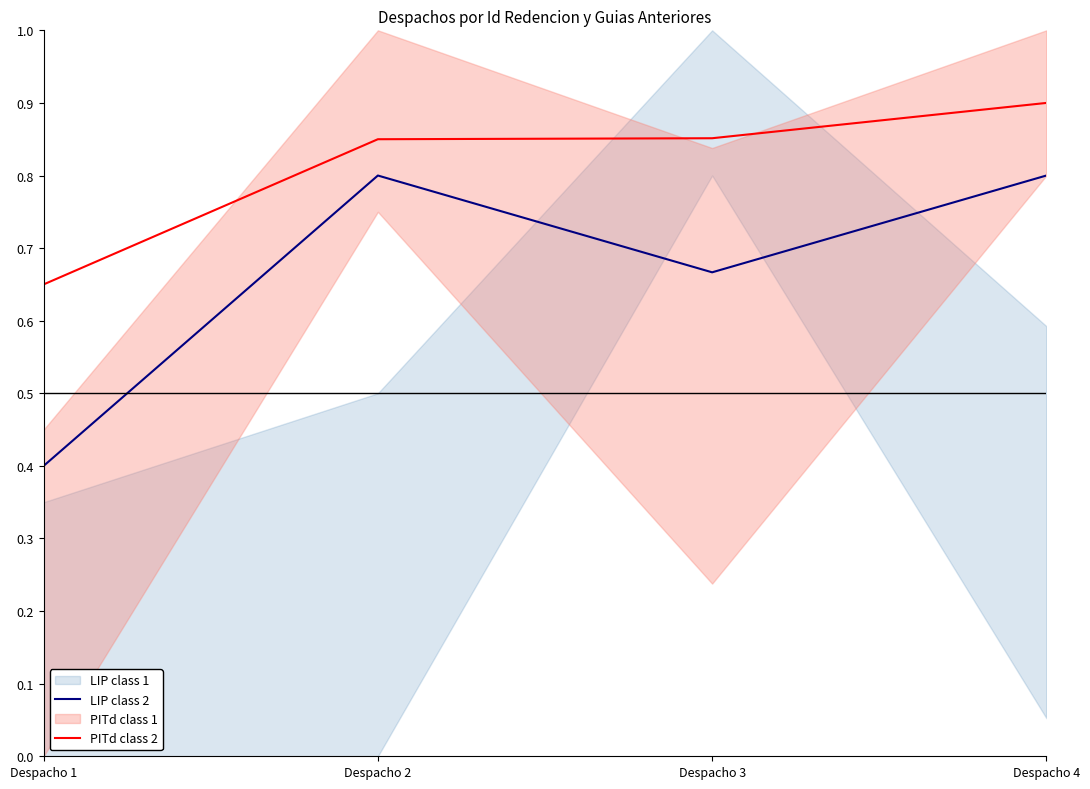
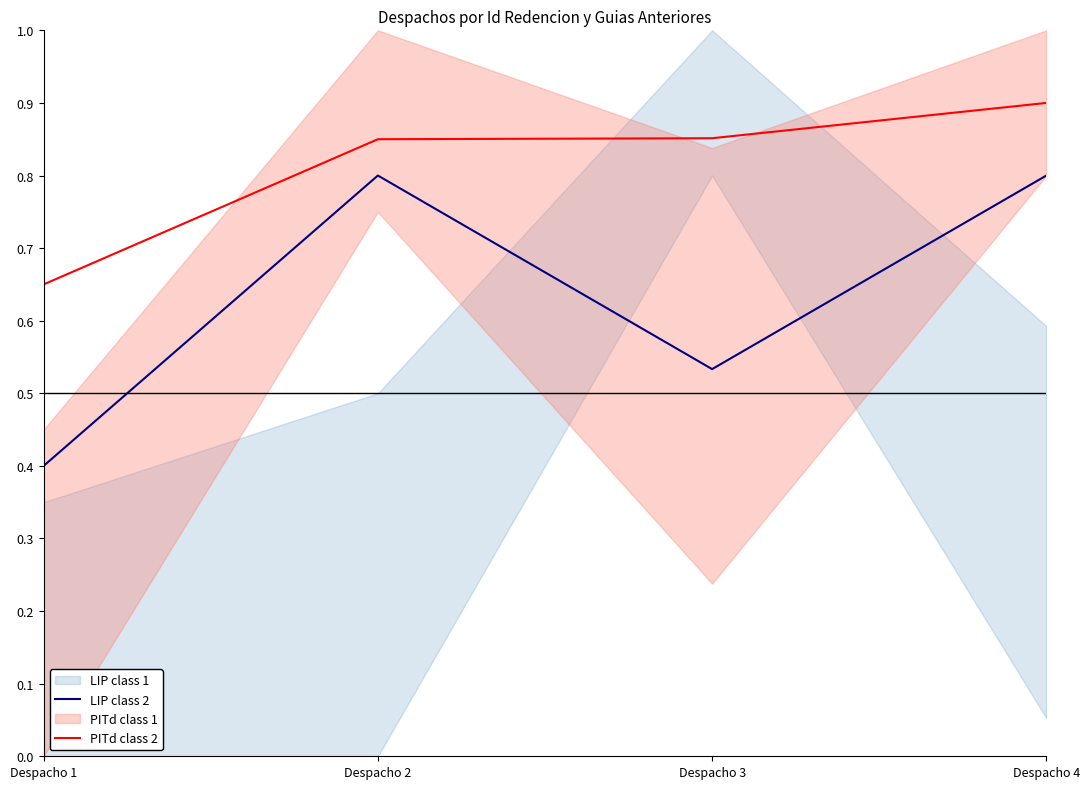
  {
    "LIP class 2": {
      "Despacho 1": 0.40,
      "Despacho 2": 0.80,
-     "Despacho 3": 0.67,
+     "Despacho 3": 0.53,
      "Despacho 4": 0.80
    },
    "LIP class 1": {
      "Despacho 1": 0.35,
      "Despacho 2": 0.50
    },
    "PITd class 2": {
      "Despacho 1": 0.65,
      "Despacho 2": 0.85,
      "Despacho 3": 0.85,
      "Despacho 4": 0.90
    },
    "PITd class 1": {
      "Despacho 1": 0.45
    }
  }
